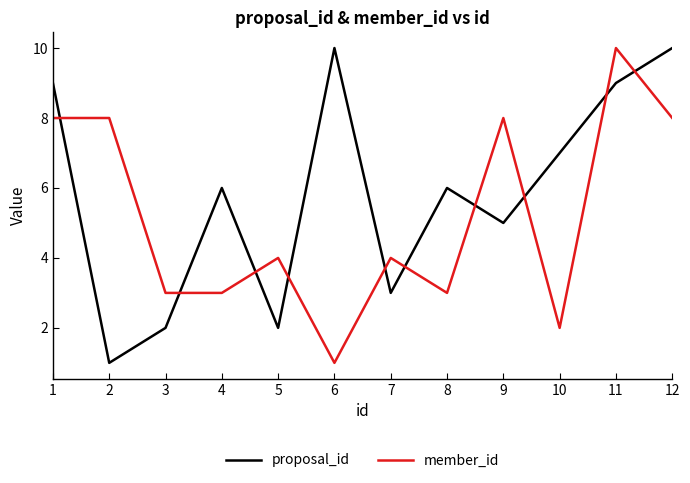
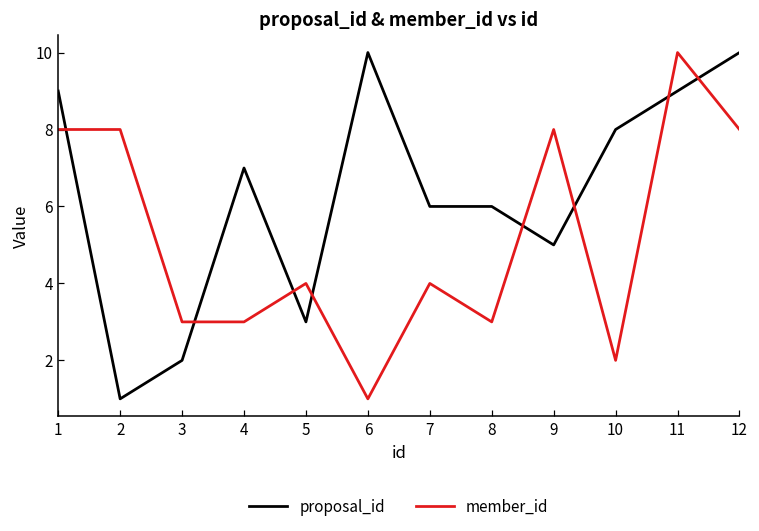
  {
    "proposal_id": {
      "1": 9,
      "2": 1,
      "3": 2,
-     "4": 6,
-     "5": 2,
+     "4": 7,
+     "5": 3,
      "6": 10,
-     "7": 3,
+     "7": 6,
      "8": 6,
      "9": 5,
-     "10": 7,
+     "10": 8,
      "11": 9,
      "12": 10
    },
    "member_id": {
      "1": 8,
      "2": 8,
      "3": 3,
      "4": 3,
      "5": 4,
      "6": 1,
      "7": 4,
      "8": 3,
      "9": 8,
      "10": 2,
      "11": 10,
      "12": 8
    }
  }
